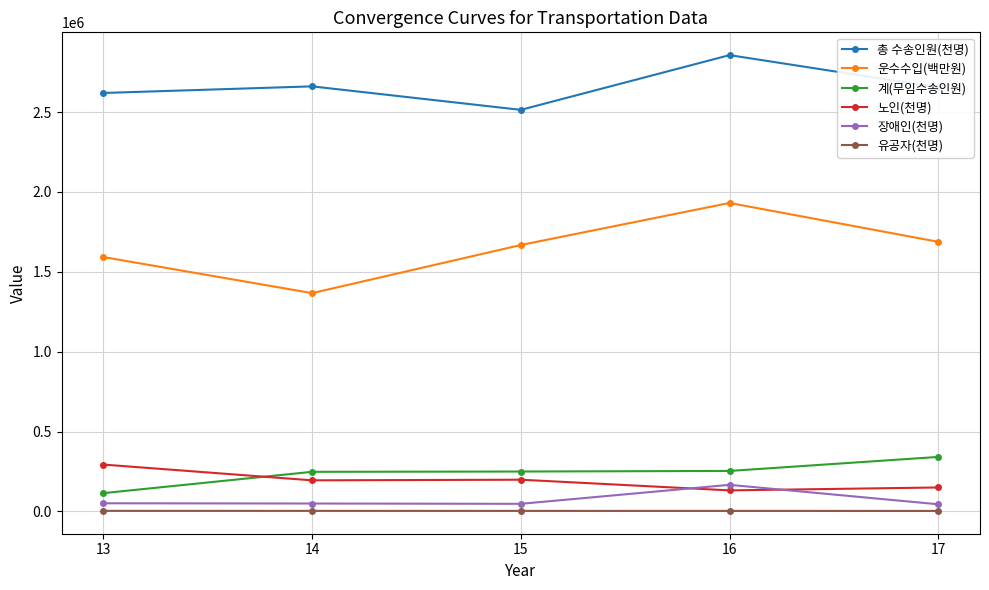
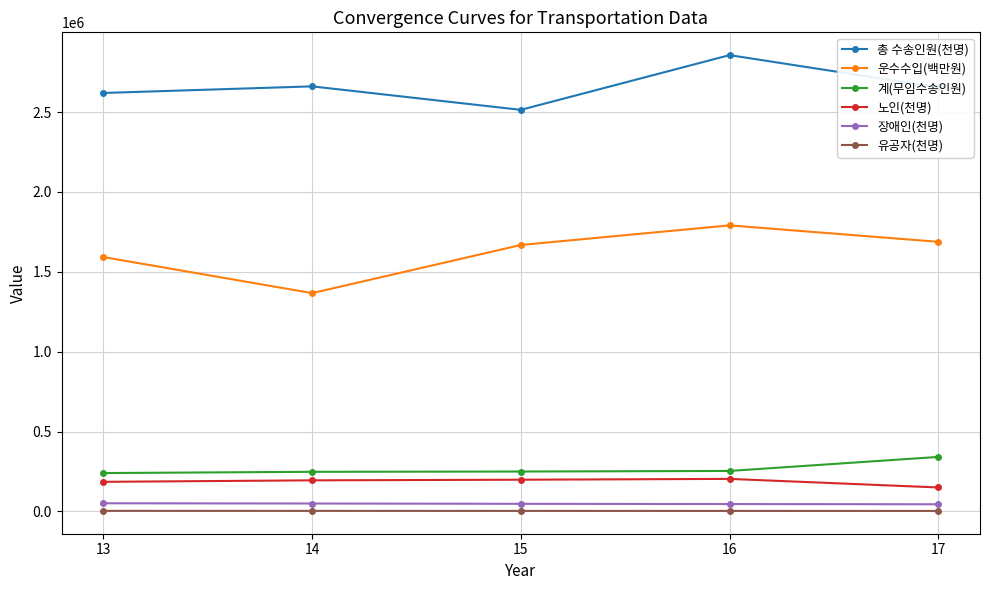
  {
    "총 수송인원(천명)": {
      "13": 2620000,
      "14": 2660000,
      "15": 2510000,
      "16": 2860000
    },
    "운수수입(백만원)": {
      "13": 1590000,
      "14": 1370000,
      "15": 1670000,
-     "16": 1930000,
+     "16": 1790000,
      "17": 1690000
    },
    "계(무임수송인원)": {
-     "13": 110000,
+     "13": 240000,
      "14": 250000,
      "15": 250000,
      "16": 250000,
      "17": 340000
    },
    "노인(천명)": {
-     "13": 290000,
+     "13": 190000,
      "14": 190000,
      "15": 200000,
-     "16": 130000,
+     "16": 200000,
      "17": 150000
    },
    "장애인(천명)": {
      "13": 50000,
      "14": 50000,
      "15": 50000,
-     "16": 170000,
+     "16": 50000,
      "17": 40000
    },
    "유공자(천명)": {
      "13": 0,
      "14": 0,
      "15": 0,
      "16": 0,
      "17": 0
    }
  }
